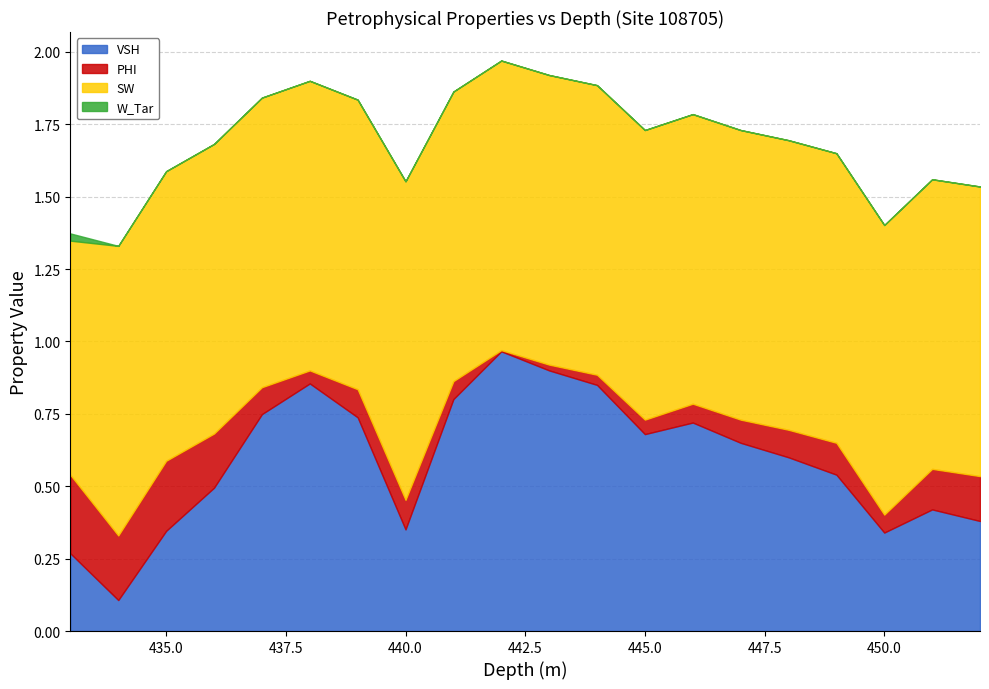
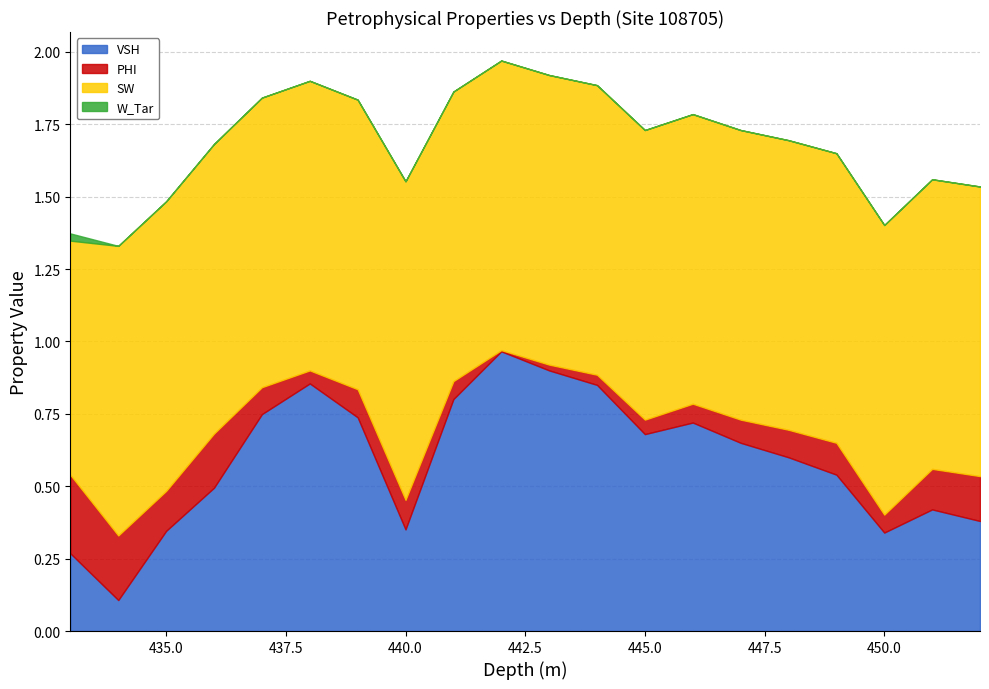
  {
    "VSH": {
      "435.0": 0.35,
      "440.0": 0.35,
      "445.0": 0.68,
      "450.0": 0.34
    },
    "PHI": {
-     "435.0": 0.24,
+     "435.0": 0.14,
      "440.0": 0.10,
      "445.0": 0.05,
      "450.0": 0.06
    }
  }
